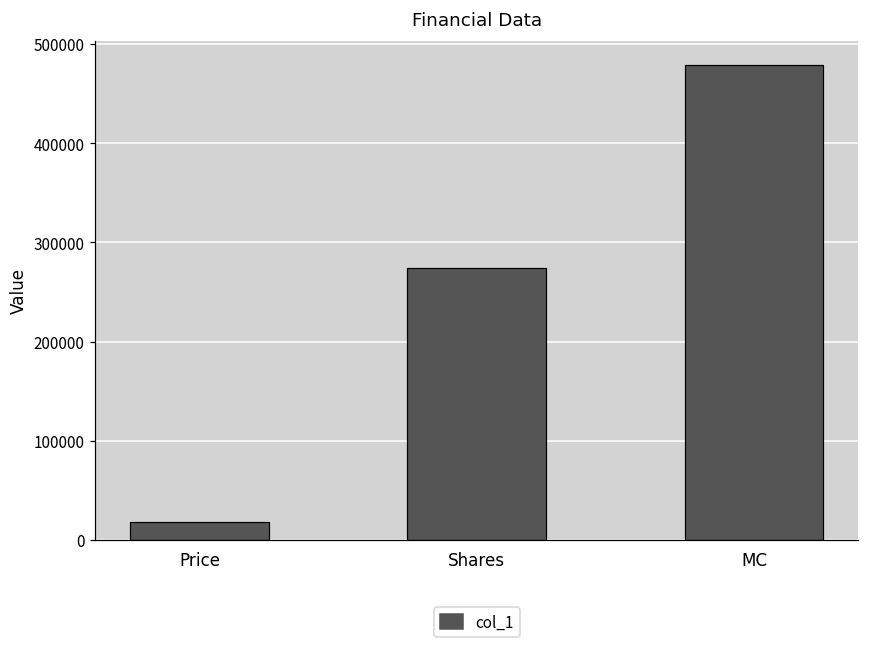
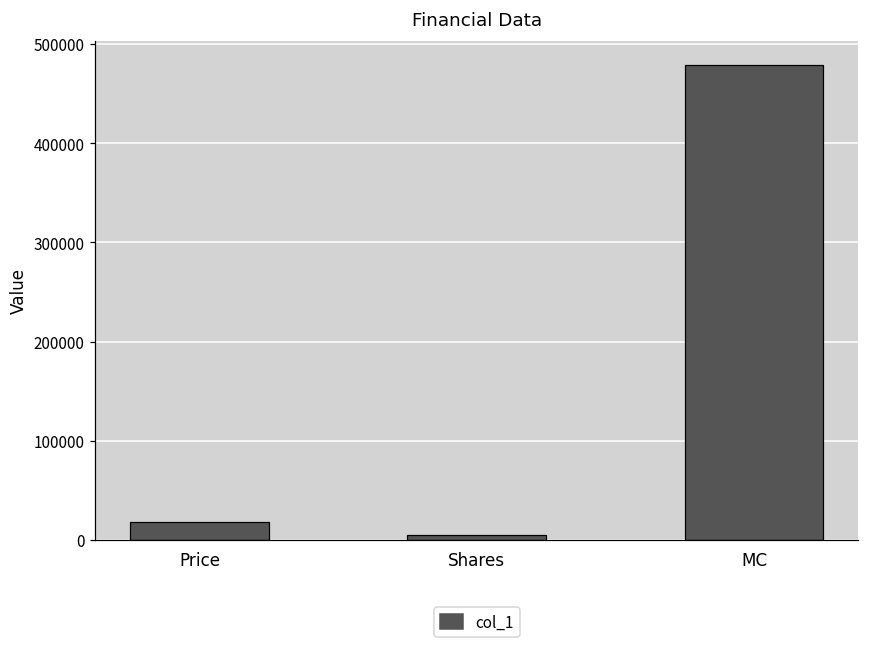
  {
    "Price": 20000,
-   "Shares": 270000,
+   "Shares": 10000,
    "MC": 480000
  }
